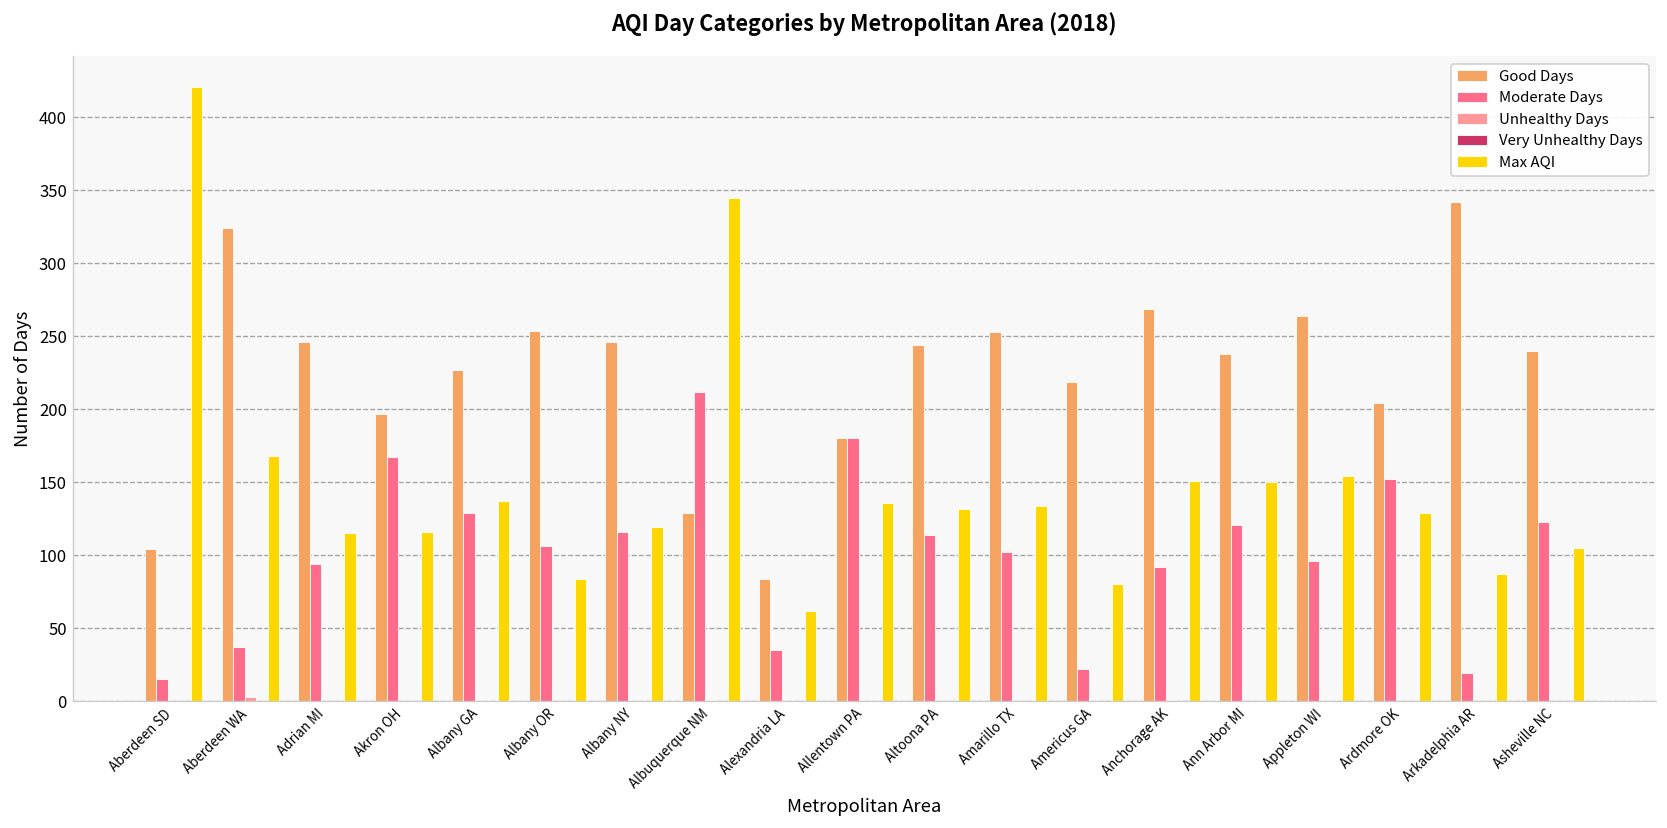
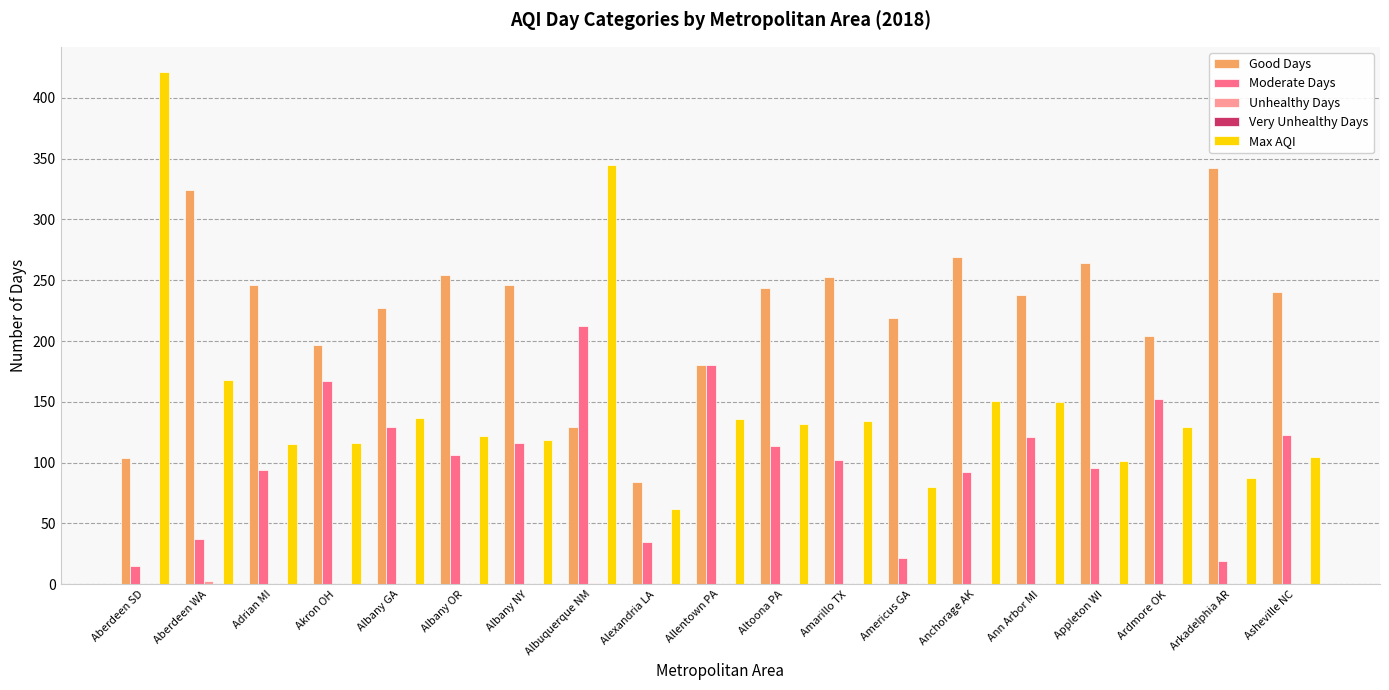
  {
    "Very Unhealthy Days": {
      "Aberdeen SD": 0,
      "Aberdeen WA": 0,
      "Adrian MI": 0,
      "Akron OH": 0,
      "Albany GA": 0,
      "Albany OR": 0,
      "Albany NY": 0,
      "Albuquerque NM": 0,
      "Alexandria LA": 0,
      "Allentown PA": 0,
      "Altoona PA": 0,
      "Amarillo TX": 0,
      "Americus GA": 0,
      "Anchorage AK": 0,
      "Ann Arbor MI": 0,
      "Appleton WI": 0,
      "Ardmore OK": 0,
      "Arkadelphia AR": 0,
      "Asheville NC": 0
    },
    "Max AQI": {
      "Aberdeen SD": 421,
      "Aberdeen WA": 168,
      "Adrian MI": 115,
      "Akron OH": 116,
      "Albany GA": 137,
-     "Albany OR": 84,
+     "Albany OR": 122,
      "Albany NY": 119,
      "Albuquerque NM": 345,
      "Alexandria LA": 62,
      "Allentown PA": 136,
      "Altoona PA": 132,
      "Amarillo TX": 134,
      "Americus GA": 80,
      "Anchorage AK": 151,
      "Ann Arbor MI": 150,
-     "Appleton WI": 154,
+     "Appleton WI": 101,
      "Ardmore OK": 129,
      "Arkadelphia AR": 87,
      "Asheville NC": 105
    }
  }
